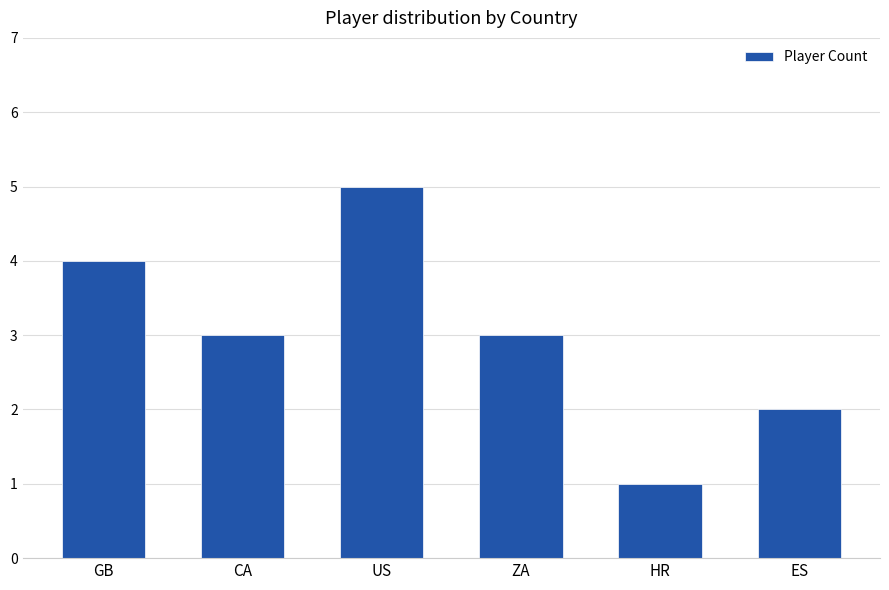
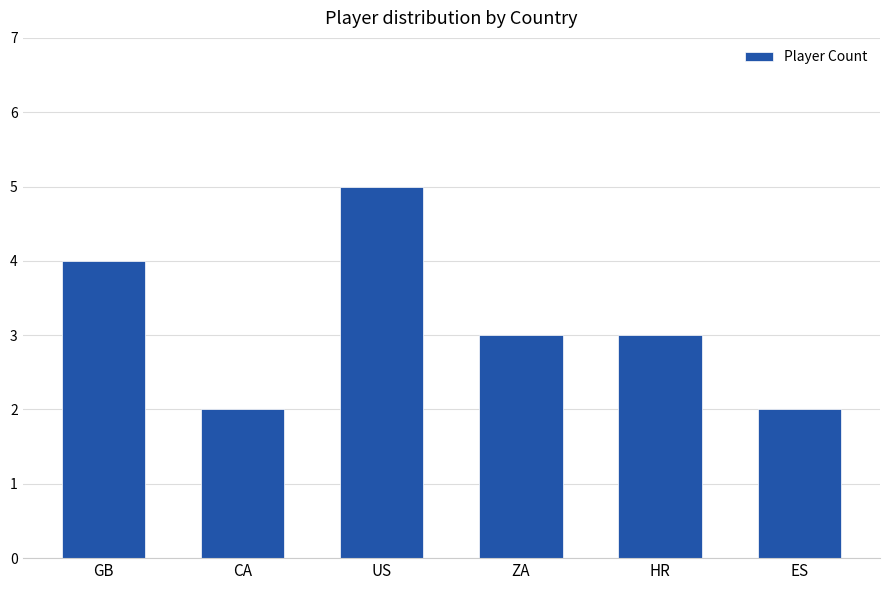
  {
    "GB": 4,
-   "CA": 3,
+   "CA": 2,
    "US": 5,
    "ZA": 3,
-   "HR": 1,
+   "HR": 3,
    "ES": 2
  }
